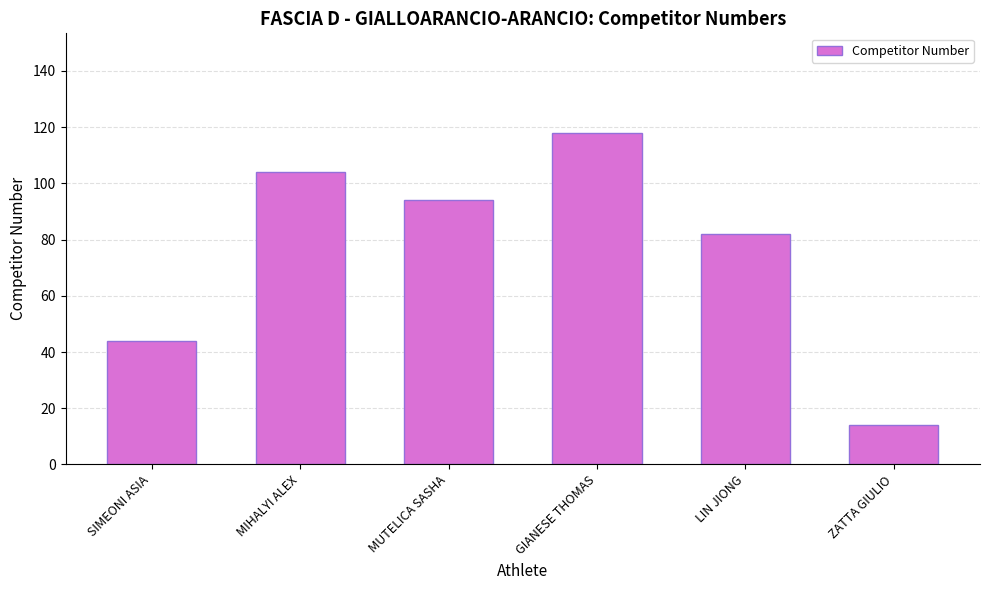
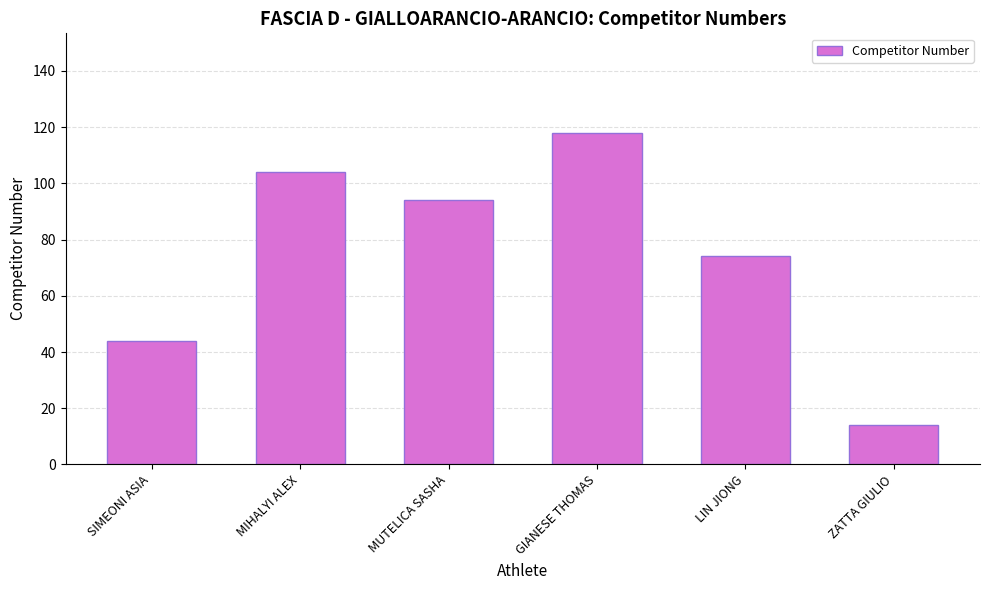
  {
    "SIMEONI ASIA": 44,
    "MIHALYI ALEX": 104,
    "MUTELICA SASHA": 94,
    "GIANESE THOMAS": 118,
-   "LIN JIONG": 82,
+   "LIN JIONG": 74,
    "ZATTA GIULIO": 14
  }
